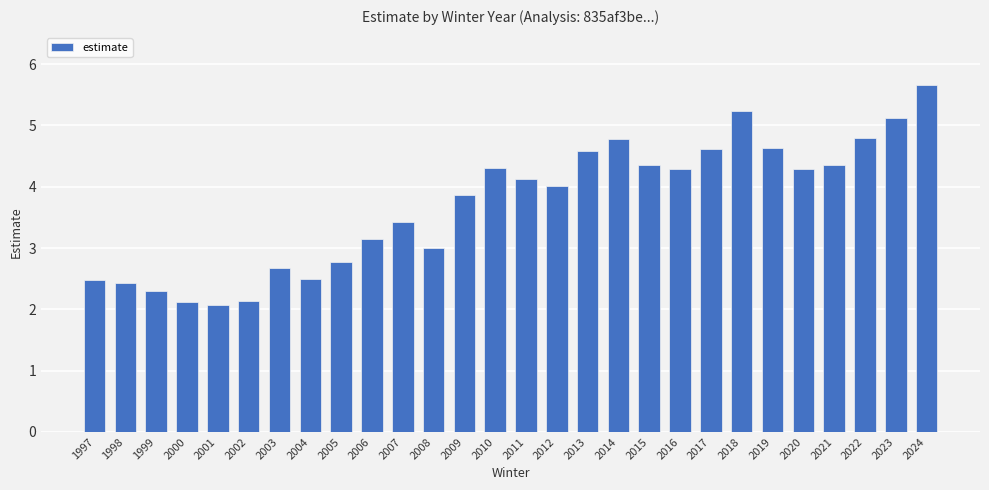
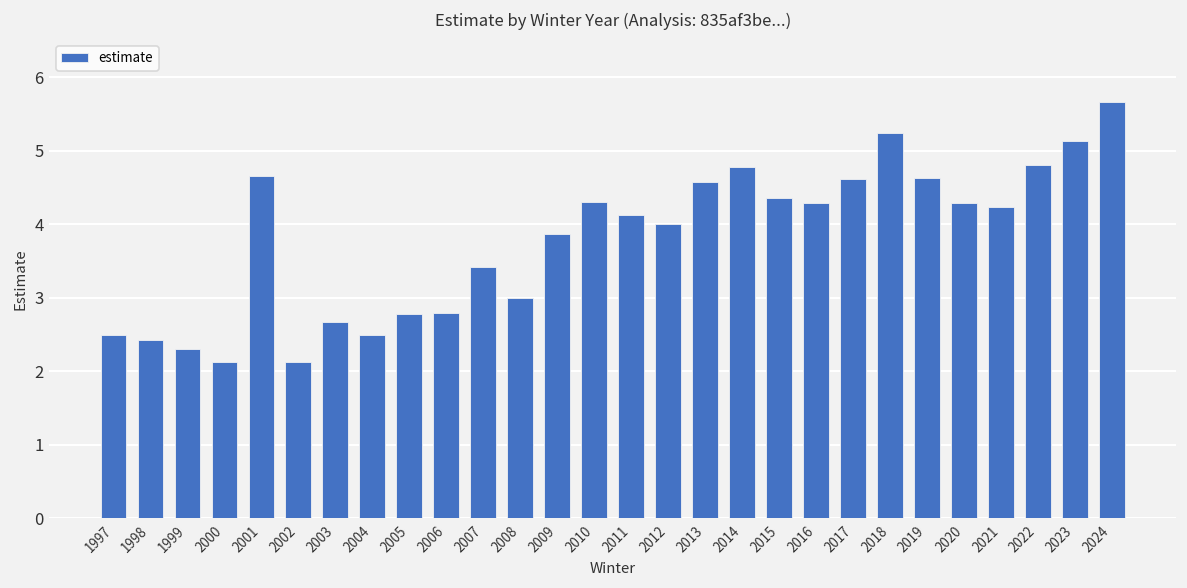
  {
    "1997": 2.5,
    "1998": 2.4,
    "1999": 2.3,
    "2000": 2.1,
-   "2001": 2.1,
+   "2001": 4.7,
    "2002": 2.1,
    "2003": 2.7,
    "2004": 2.5,
    "2005": 2.8,
-   "2006": 3.1,
+   "2006": 2.8,
    "2007": 3.4,
    "2008": 3.0,
    "2009": 3.9,
    "2010": 4.3,
    "2011": 4.1,
    "2012": 4.0,
    "2013": 4.6,
    "2014": 4.8,
    "2015": 4.4,
    "2016": 4.3,
    "2017": 4.6,
    "2018": 5.2,
    "2019": 4.6,
    "2020": 4.3,
-   "2021": 4.4,
+   "2021": 4.2,
    "2022": 4.8,
    "2023": 5.1,
    "2024": 5.7
  }
